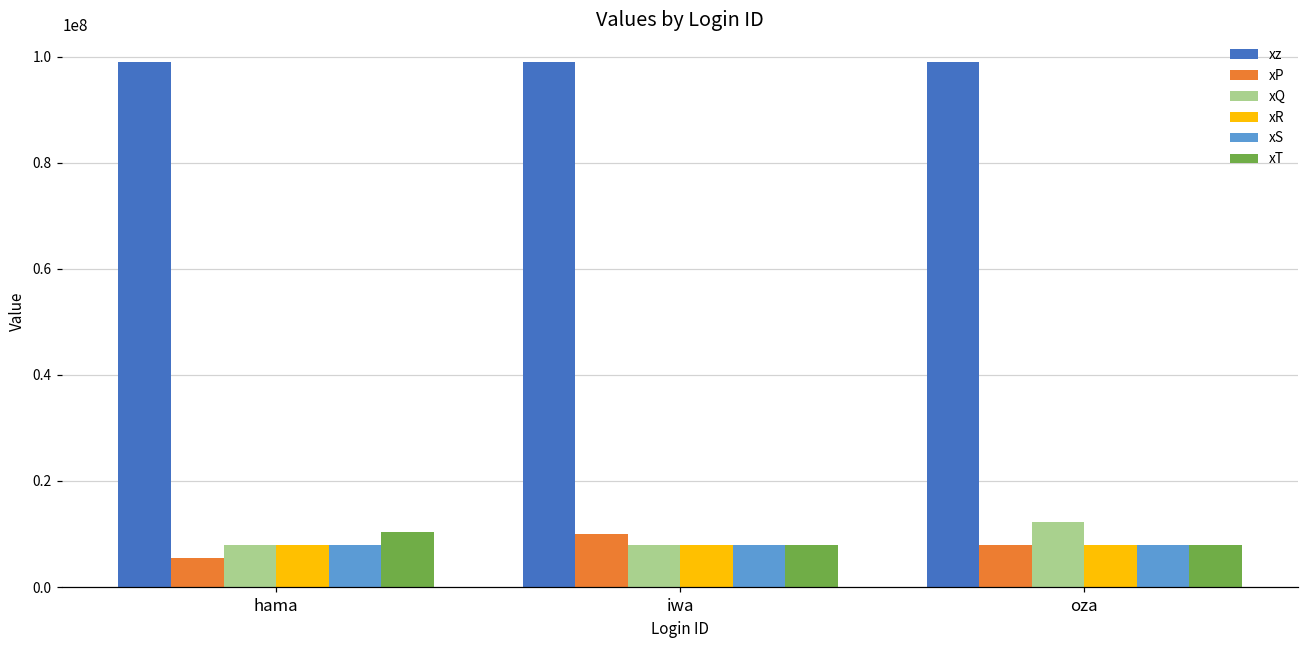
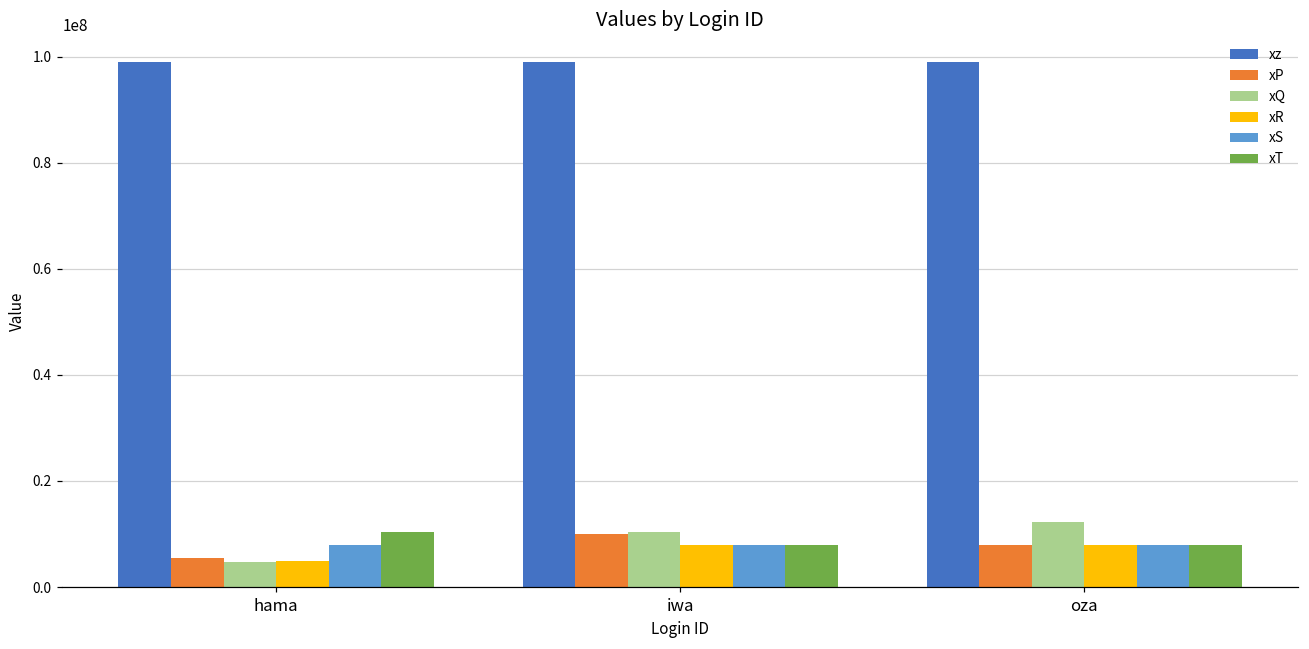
  {
    "xP": {
      "hama": 5000000,
      "iwa": 10000000,
      "oza": 8000000
    },
    "xQ": {
-     "hama": 8000000,
-     "iwa": 8000000,
+     "hama": 5000000,
+     "iwa": 10000000,
      "oza": 12000000
    },
    "xR": {
-     "hama": 8000000,
+     "hama": 5000000,
      "iwa": 8000000,
      "oza": 8000000
    },
    "xT": {
      "hama": 10000000,
      "iwa": 8000000,
      "oza": 8000000
    }
  }
